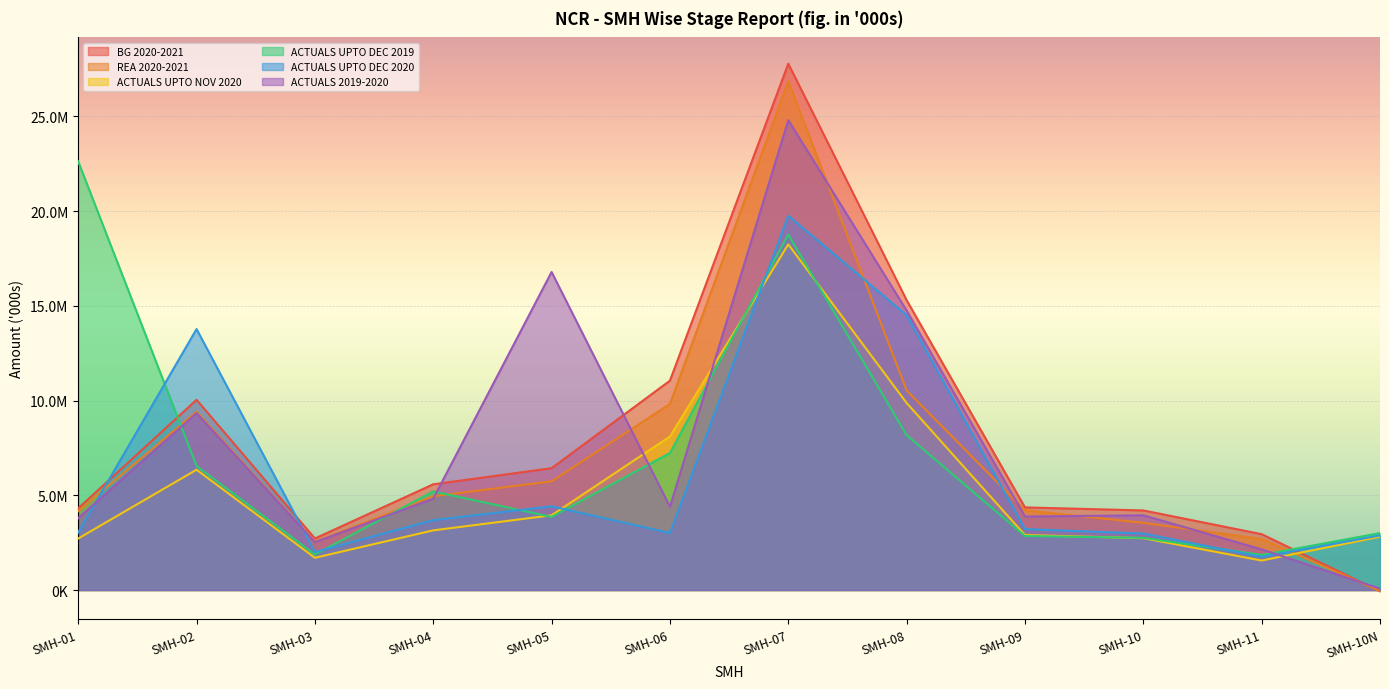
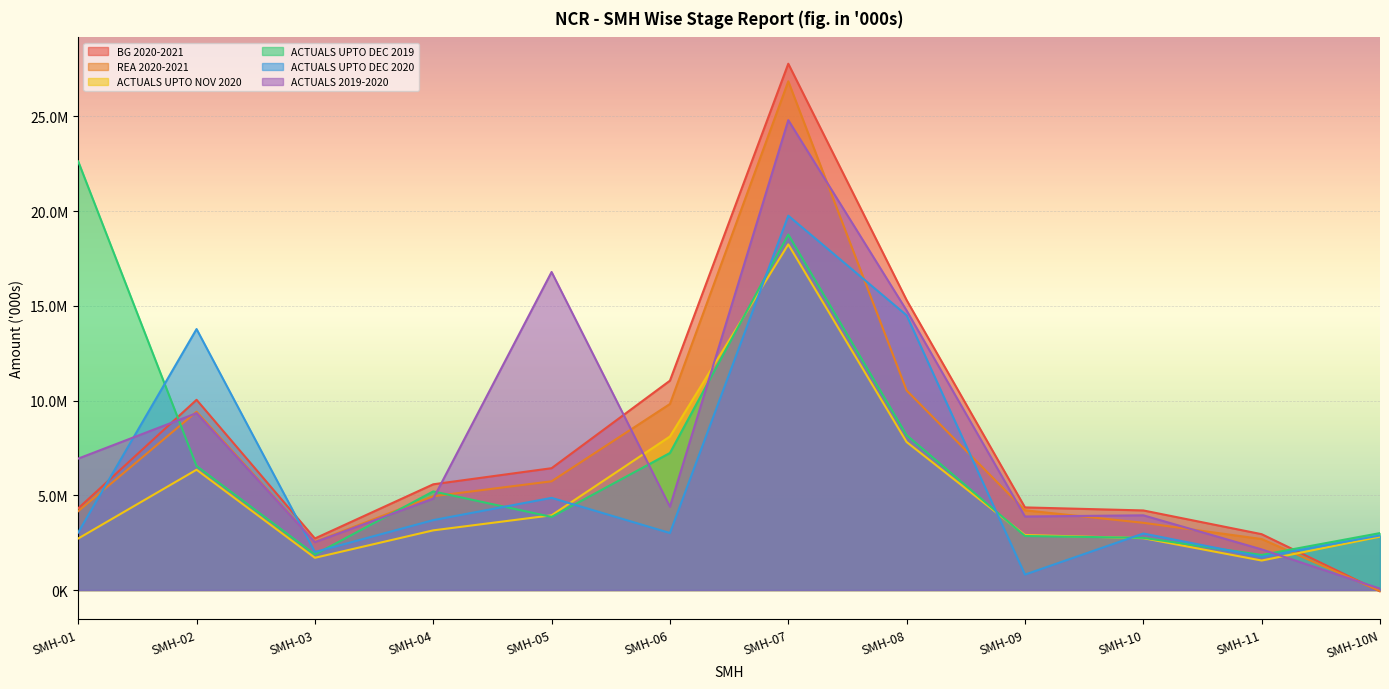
  {
    "ACTUALS UPTO NOV 2020": {
      "SMH-01": 2700000,
      "SMH-02": 6300000,
      "SMH-03": 1700000,
      "SMH-04": 3100000,
      "SMH-06": 8100000,
      "SMH-07": 18200000,
-     "SMH-08": 9900000,
+     "SMH-08": 7800000,
      "SMH-11": 1600000
    },
    "ACTUALS UPTO DEC 2019": {
      "SMH-01": 22600000,
      "SMH-02": 6500000,
      "SMH-04": 5200000,
      "SMH-06": 7200000,
      "SMH-07": 18800000,
      "SMH-08": 8200000
    },
    "ACTUALS UPTO DEC 2020": {
      "SMH-01": 3000000,
      "SMH-02": 13800000,
      "SMH-04": 3700000,
-     "SMH-05": 4400000,
+     "SMH-05": 4900000,
      "SMH-06": 3000000,
      "SMH-07": 19800000,
      "SMH-08": 14500000,
-     "SMH-09": 3200000,
+     "SMH-09": 800000,
      "SMH-10": 3000000
    },
    "ACTUALS 2019-2020": {
-     "SMH-01": 3800000,
+     "SMH-01": 6900000,
      "SMH-05": 16800000,
      "SMH-06": 4400000,
      "SMH-07": 24800000,
      "SMH-08": 14800000,
      "SMH-09": 3900000,
      "SMH-10": 3900000,
      "SMH-11": 2100000
    }
  }
